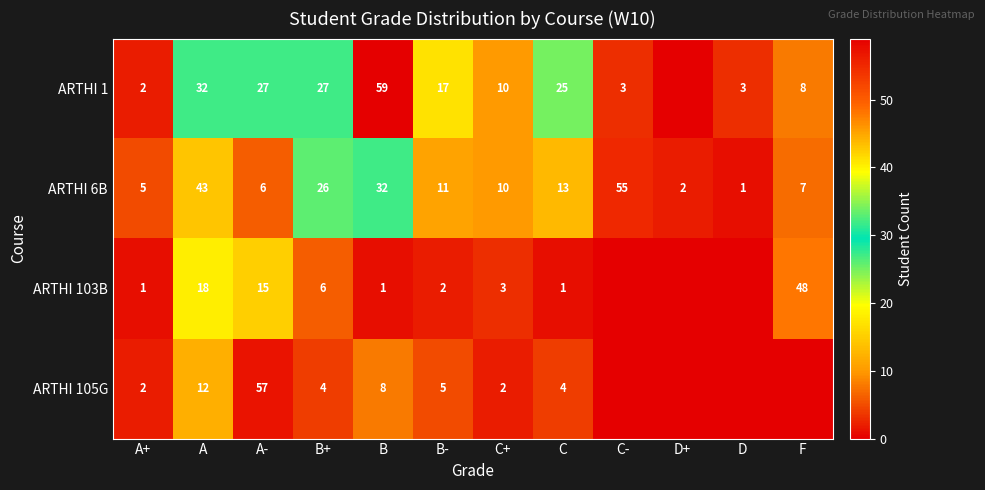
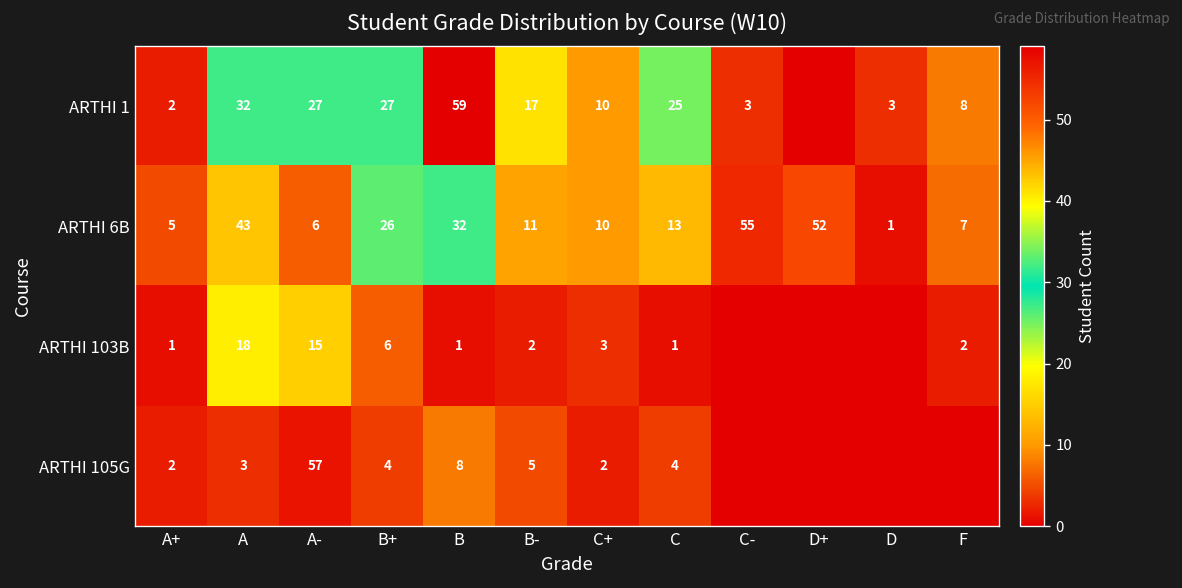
  {
    "ARTHI 1": {
      "A+": 2,
      "A": 32,
      "A-": 27,
      "B+": 27,
      "B": 59,
      "B-": 17,
      "C+": 10,
      "C": 25,
      "C-": 3,
      "D": 3,
      "F": 8
    },
    "ARTHI 6B": {
      "A+": 5,
      "A": 43,
      "A-": 6,
      "B+": 26,
      "B": 32,
      "B-": 11,
      "C+": 10,
      "C": 13,
      "C-": 55,
-     "D+": 2,
+     "D+": 52,
      "D": 1,
      "F": 7
    },
    "ARTHI 103B": {
      "A+": 1,
      "A": 18,
      "A-": 15,
      "B+": 6,
      "B": 1,
      "B-": 2,
      "C+": 3,
      "C": 1,
-     "F": 48
+     "F": 2
    },
    "ARTHI 105G": {
      "A+": 2,
-     "A": 12,
+     "A": 3,
      "A-": 57,
      "B+": 4,
      "B": 8,
      "B-": 5,
      "C+": 2,
      "C": 4
    }
  }
